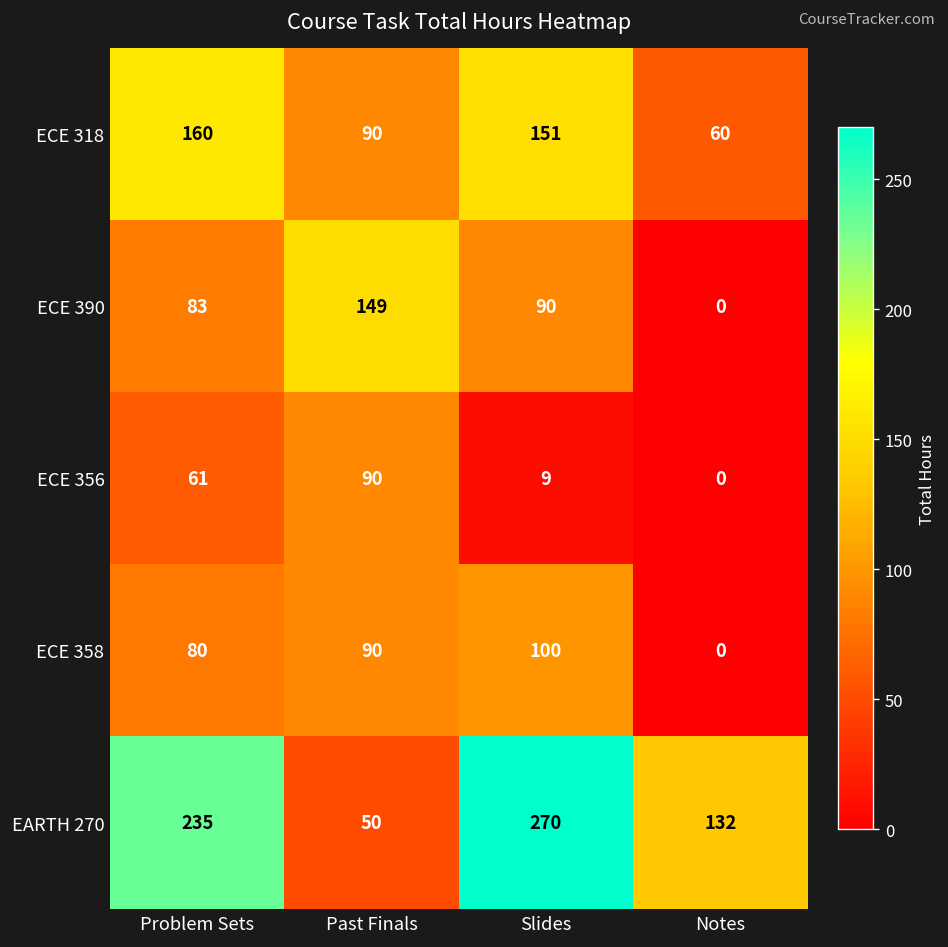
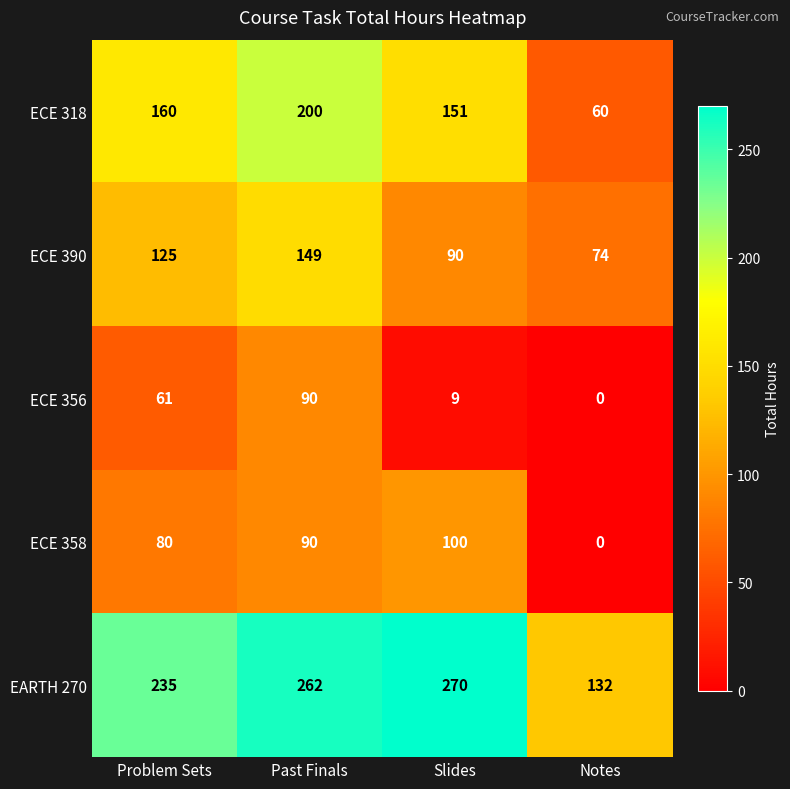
  {
    "ECE 318": {
      "Problem Sets": 160,
-     "Past Finals": 90,
+     "Past Finals": 200,
      "Slides": 151,
      "Notes": 60
    },
    "ECE 390": {
-     "Problem Sets": 83,
+     "Problem Sets": 125,
      "Past Finals": 149,
      "Slides": 90,
-     "Notes": 0
+     "Notes": 74
    },
    "ECE 356": {
      "Problem Sets": 61,
      "Past Finals": 90,
      "Slides": 9,
      "Notes": 0
    },
    "ECE 358": {
      "Problem Sets": 80,
      "Past Finals": 90,
      "Slides": 100,
      "Notes": 0
    },
    "EARTH 270": {
      "Problem Sets": 235,
-     "Past Finals": 50,
+     "Past Finals": 262,
      "Slides": 270,
      "Notes": 132
    }
  }
